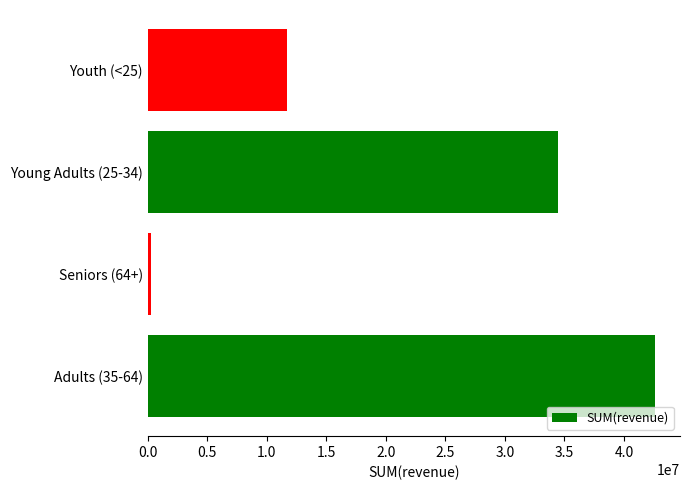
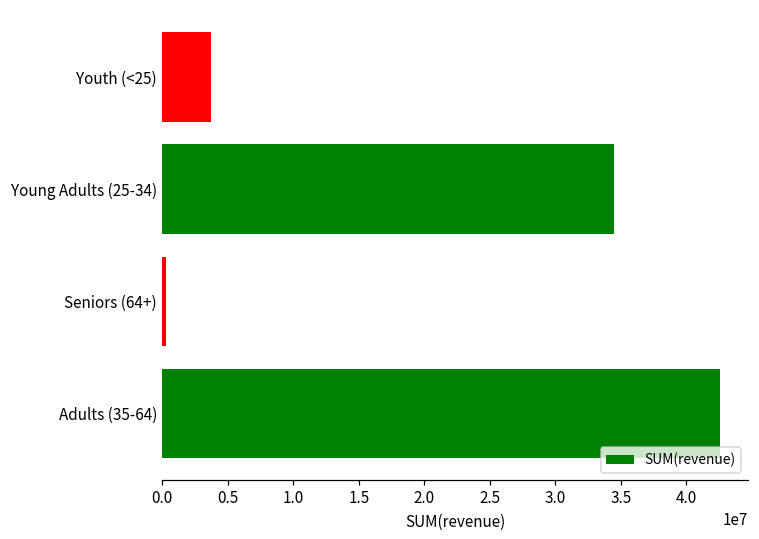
  {
-   "Youth (<25)": 11700000,
+   "Youth (<25)": 3700000,
    "Young Adults (25-34)": 34500000,
    "Seniors (64+)": 300000,
    "Adults (35-64)": 42600000
  }
